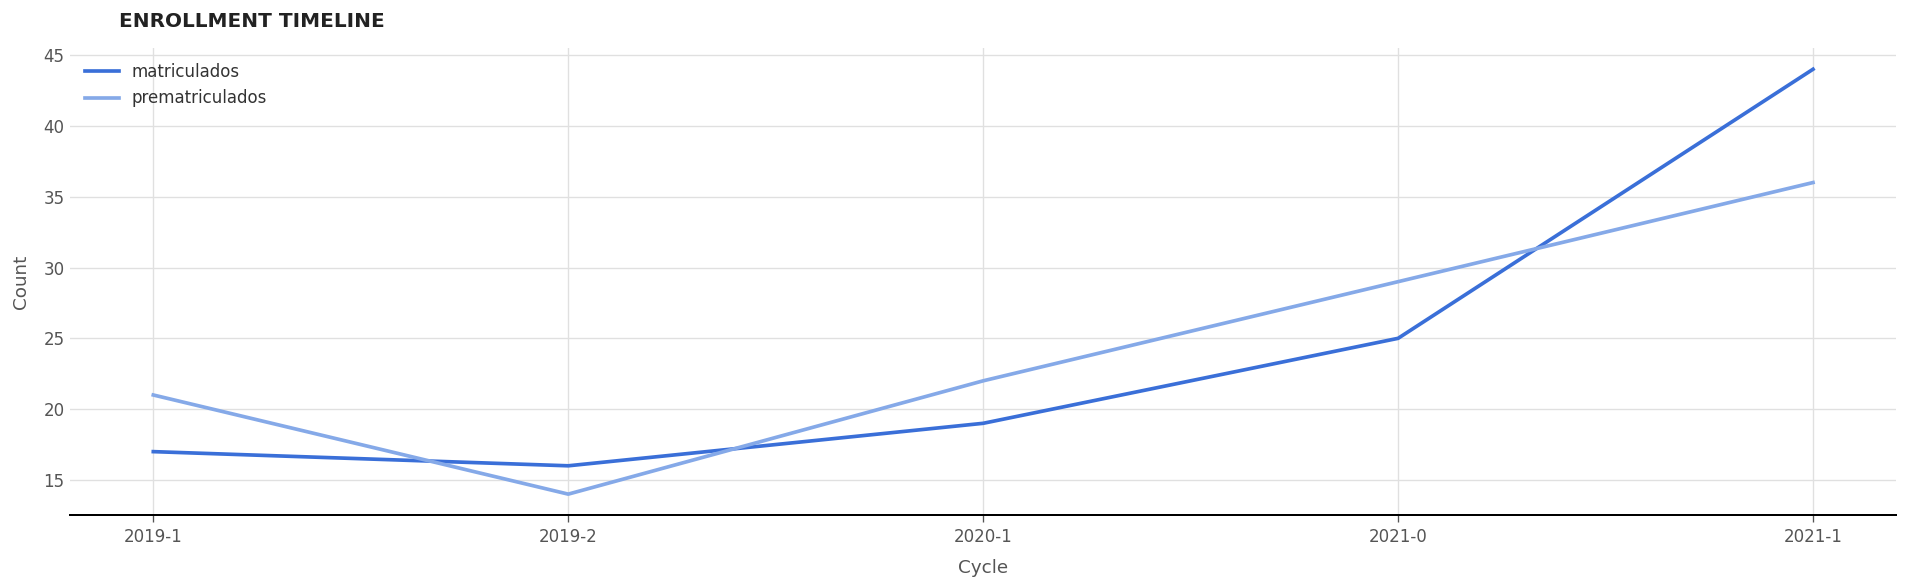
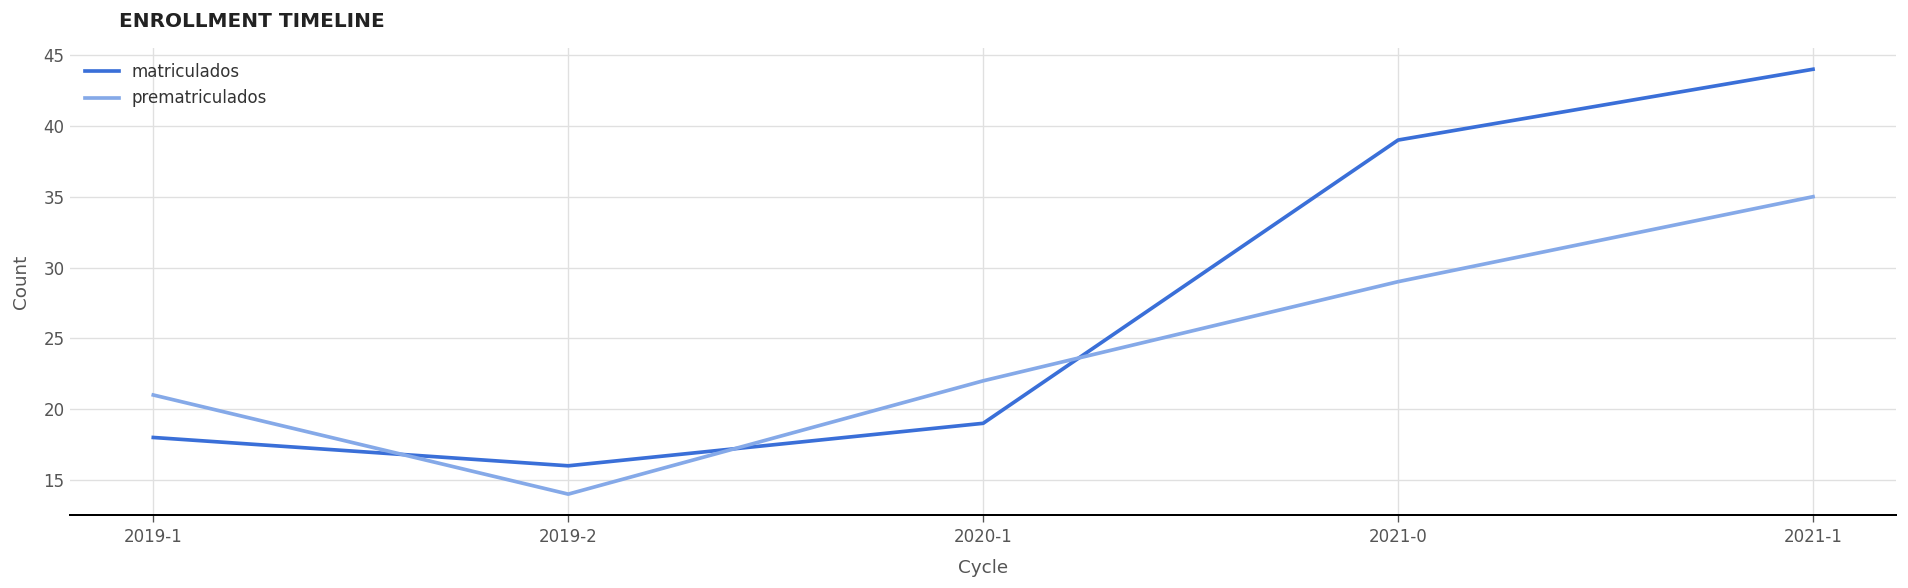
  {
    "matriculados": {
-     "2019-1": 17,
+     "2019-1": 18,
      "2019-2": 16,
      "2020-1": 19,
-     "2021-0": 25,
+     "2021-0": 39,
      "2021-1": 44
    },
    "prematriculados": {
      "2019-1": 21,
      "2019-2": 14,
      "2020-1": 22,
      "2021-0": 29,
-     "2021-1": 36
+     "2021-1": 35
    }
  }
